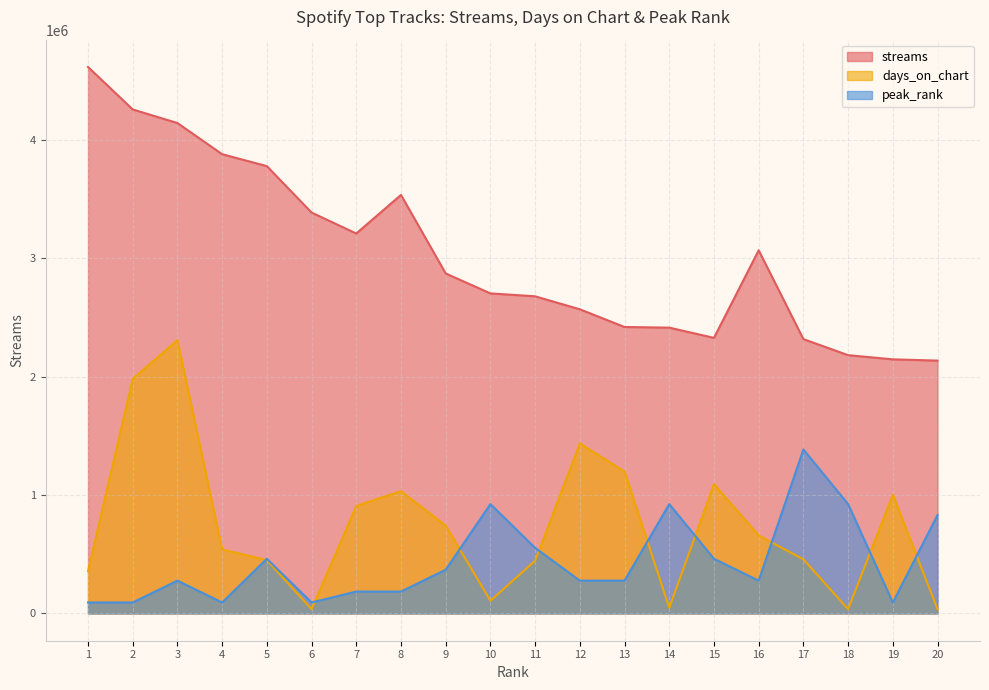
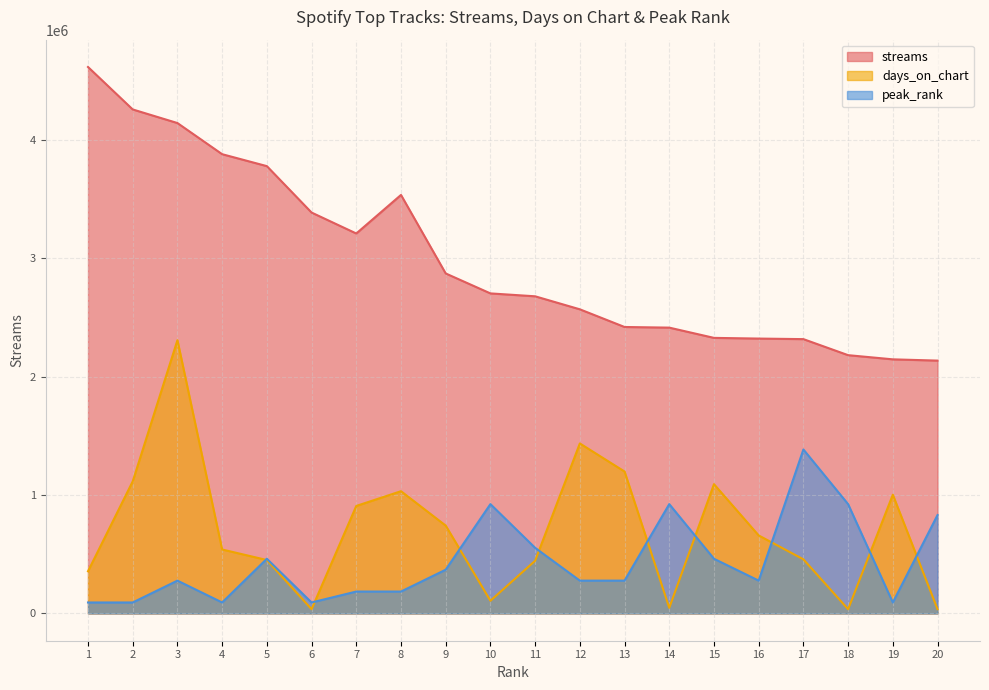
  {
    "streams": {
      "1": 4610000,
      "2": 4260000,
      "3": 4140000,
      "4": 3880000,
      "5": 3780000,
      "6": 3390000,
      "7": 3210000,
      "8": 3530000,
      "9": 2870000,
      "10": 2700000,
      "11": 2680000,
      "12": 2570000,
      "13": 2420000,
      "14": 2410000,
      "15": 2330000,
-     "16": 3070000,
+     "16": 2320000,
      "17": 2320000,
      "18": 2180000,
      "19": 2150000,
      "20": 2130000
    },
    "days_on_chart": {
      "1": 360000,
-     "2": 1980000,
+     "2": 1120000,
      "3": 2310000,
      "4": 540000,
      "6": 40000,
      "7": 910000,
      "8": 1030000,
      "9": 740000,
      "10": 110000,
      "11": 440000,
      "12": 1440000,
      "13": 1200000,
      "14": 50000,
      "15": 1090000,
      "16": 660000,
      "17": 460000,
      "18": 40000,
      "19": 1000000,
      "20": 40000
    },
    "peak_rank": {
      "1": 90000,
      "2": 90000,
      "3": 280000,
      "4": 90000,
      "6": 90000,
      "7": 180000,
      "8": 180000,
      "9": 370000,
      "10": 920000,
      "11": 550000,
      "12": 280000,
      "13": 280000,
      "14": 920000,
      "15": 460000,
      "16": 280000,
      "17": 1380000,
      "18": 920000,
      "19": 90000,
      "20": 830000
    }
  }
